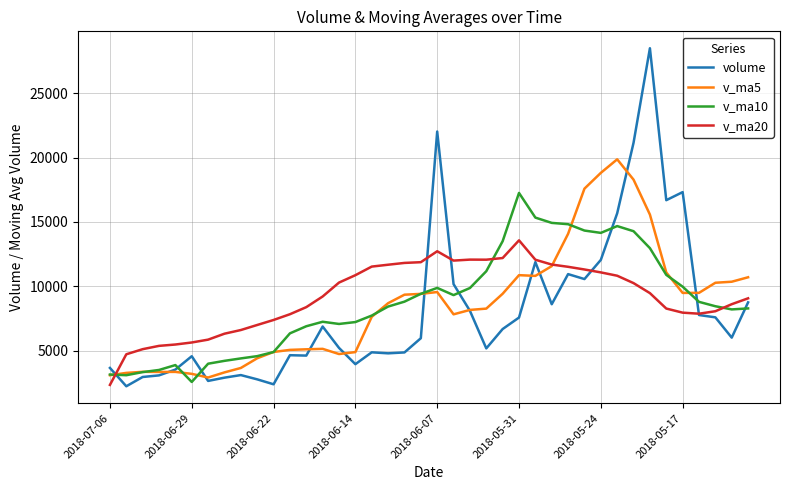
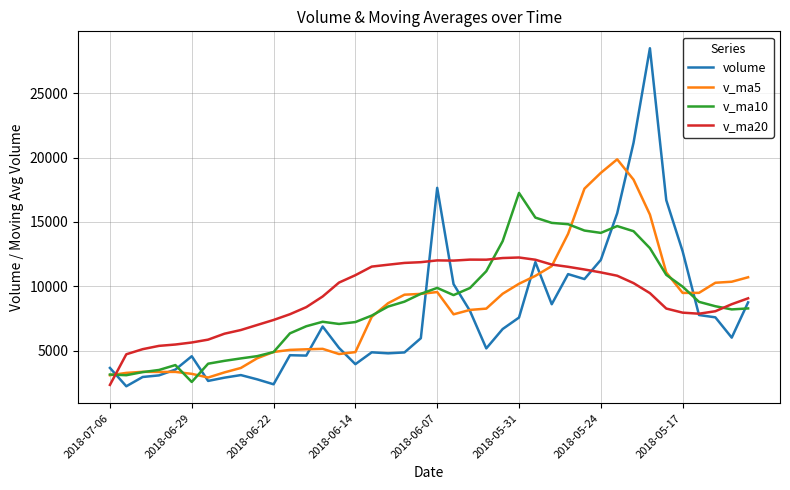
  {
    "volume": {
      "2018-07-06": 3700,
      "2018-06-29": 4600,
      "2018-06-22": 2400,
      "2018-06-14": 4000,
-     "2018-06-07": 22000,
+     "2018-06-07": 17700,
      "2018-05-31": 7600,
      "2018-05-24": 12100,
-     "2018-05-17": 17300
+     "2018-05-17": 12700
    },
    "v_ma5": {
      "2018-06-29": 3200,
      "2018-06-14": 4900,
      "2018-06-07": 9600,
-     "2018-05-31": 10900,
+     "2018-05-31": 10200,
      "2018-05-24": 18800,
      "2018-05-17": 9500
    },
    "v_ma10": {
      "2018-06-29": 2600,
      "2018-06-14": 7200,
      "2018-06-07": 9900,
      "2018-05-31": 17300,
      "2018-05-24": 14200,
      "2018-05-17": 10000
    },
    "v_ma20": {
      "2018-07-06": 2400,
      "2018-06-29": 5600,
      "2018-06-22": 7400,
      "2018-06-14": 10900,
-     "2018-06-07": 12700,
-     "2018-05-31": 13600,
+     "2018-06-07": 12000,
+     "2018-05-31": 12200,
      "2018-05-24": 11100,
      "2018-05-17": 8000
    }
  }
